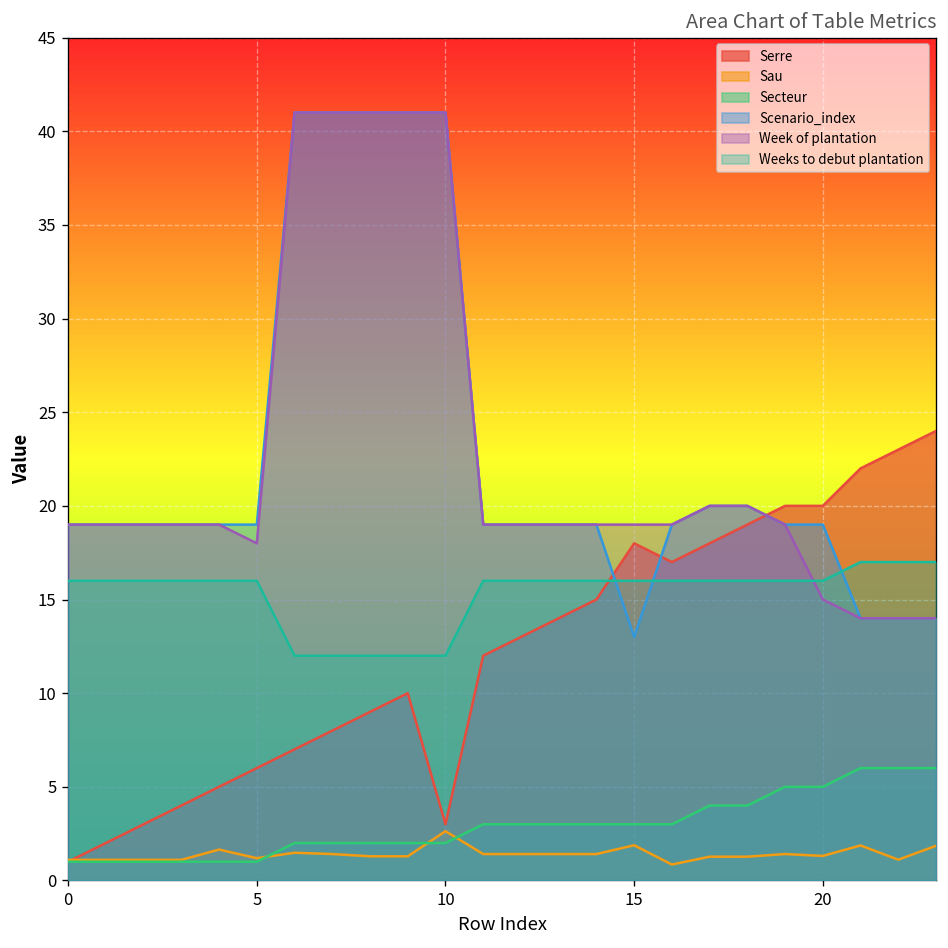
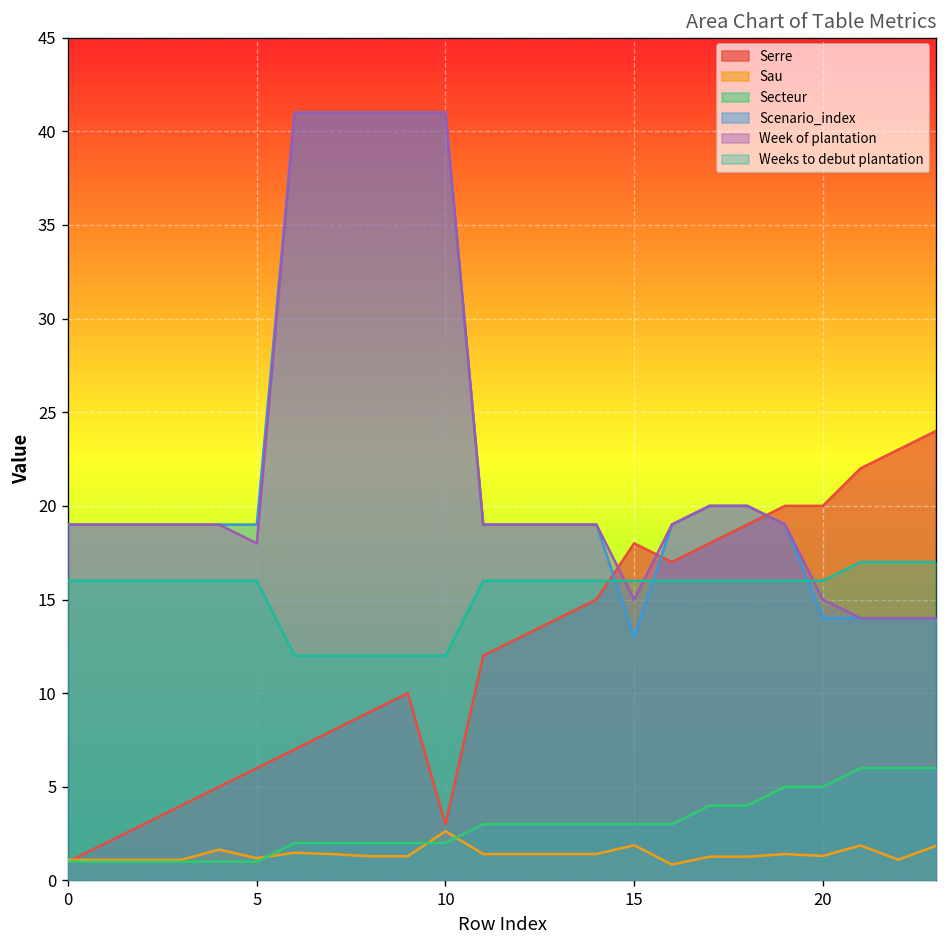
  {
    "Serre": {
      "5": 6,
      "10": 3,
      "15": 18,
      "20": 20
    },
    "Sau": {
      "5": 1.2,
      "10": 2.6,
      "15": 2,
      "20": 1.3
    },
    "Scenario_index": {
      "5": 19,
      "15": 13,
-     "20": 19
+     "20": 14
    },
    "Week of plantation": {
      "5": 18,
-     "15": 19,
+     "15": 15,
      "20": 15
    }
  }
